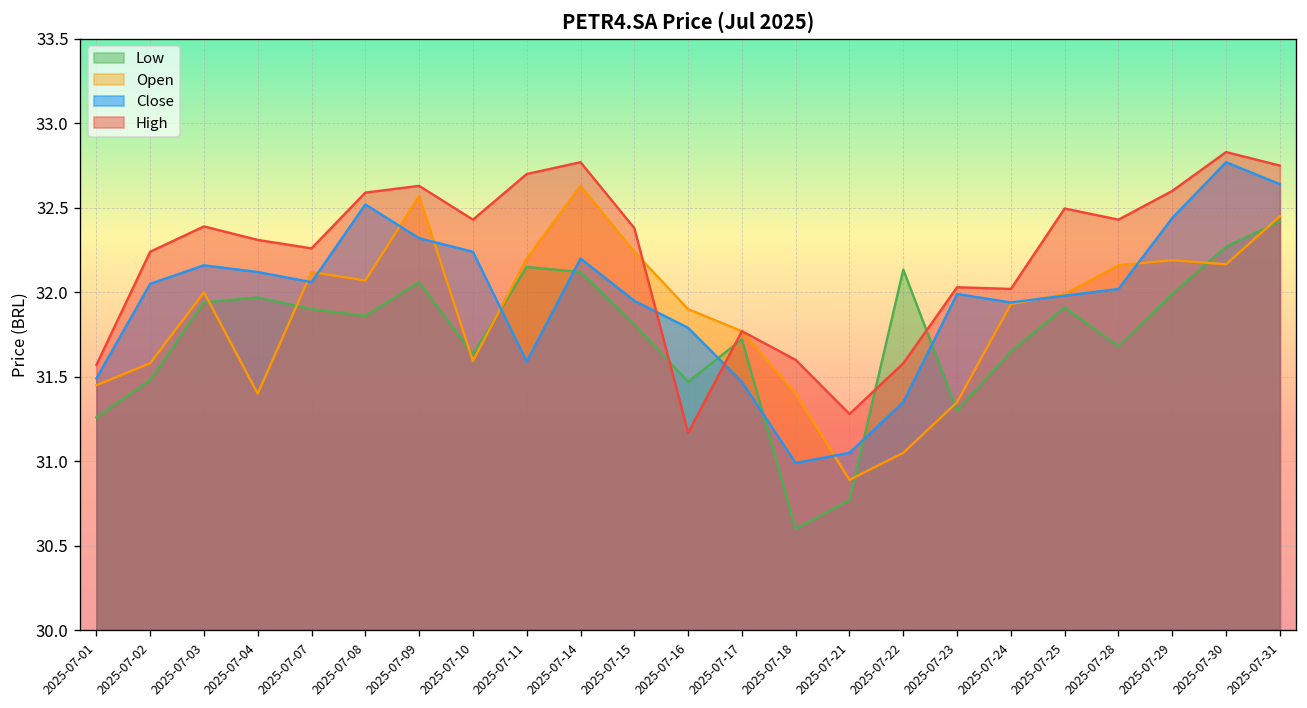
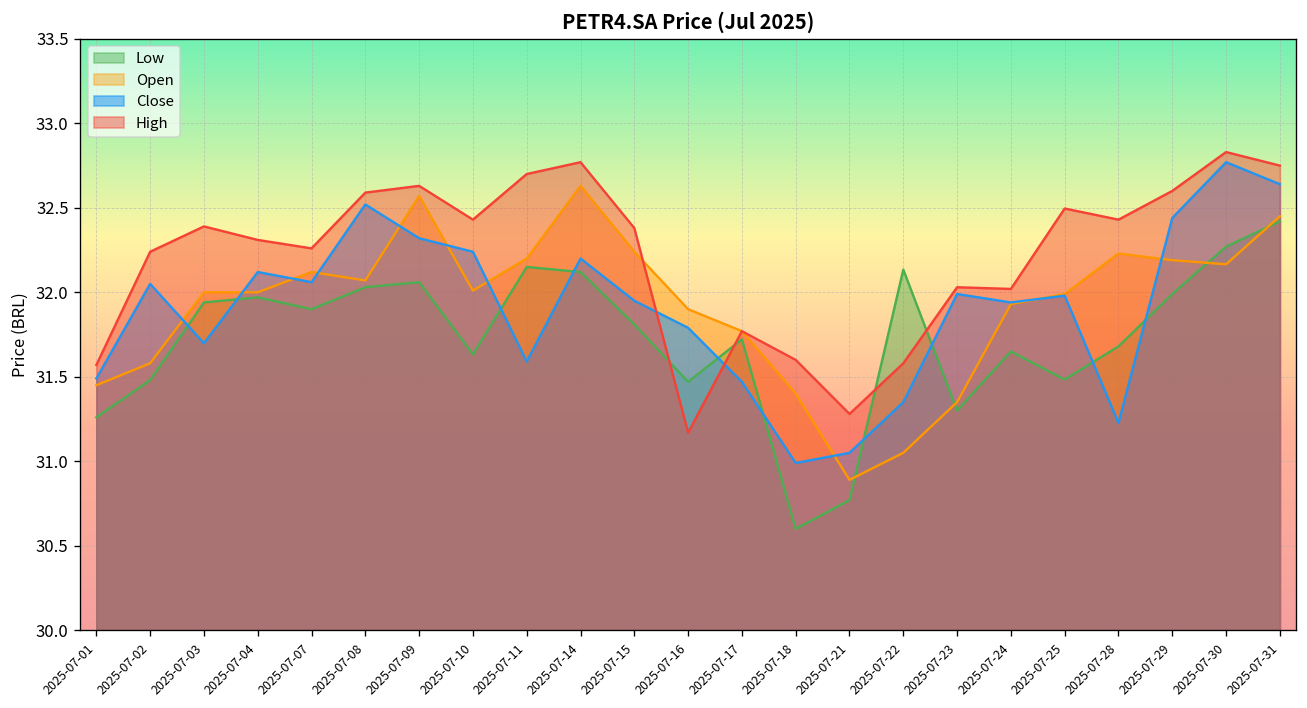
  {
    "Low": {
      "2025-07-01": 31.26,
      "2025-07-02": 31.48,
      "2025-07-03": 31.94,
      "2025-07-04": 31.97,
      "2025-07-07": 31.90,
-     "2025-07-08": 31.86,
+     "2025-07-08": 32.03,
      "2025-07-09": 32.06,
      "2025-07-10": 31.63,
      "2025-07-11": 32.15,
      "2025-07-14": 32.12,
      "2025-07-15": 31.81,
      "2025-07-16": 31.47,
      "2025-07-17": 31.72,
      "2025-07-18": 30.60,
      "2025-07-21": 30.77,
      "2025-07-22": 32.13,
      "2025-07-23": 31.30,
      "2025-07-24": 31.65,
-     "2025-07-25": 31.91,
+     "2025-07-25": 31.48,
      "2025-07-28": 31.68,
      "2025-07-29": 31.99,
      "2025-07-30": 32.27,
      "2025-07-31": 32.42
    },
    "Open": {
      "2025-07-01": 31.45,
      "2025-07-02": 31.58,
      "2025-07-03": 32.00,
-     "2025-07-04": 31.4,
+     "2025-07-04": 32.0,
      "2025-07-07": 32.12,
      "2025-07-08": 32.07,
      "2025-07-09": 32.57,
-     "2025-07-10": 31.59,
+     "2025-07-10": 32.01,
      "2025-07-11": 32.20,
      "2025-07-14": 32.63,
      "2025-07-15": 32.24,
      "2025-07-16": 31.90,
      "2025-07-18": 31.40,
      "2025-07-21": 30.89,
      "2025-07-22": 31.05,
      "2025-07-23": 31.35,
-     "2025-07-28": 32.16,
+     "2025-07-28": 32.23,
      "2025-07-29": 32.19,
      "2025-07-30": 32.17,
      "2025-07-31": 32.45
    },
    "Close": {
      "2025-07-01": 31.49,
      "2025-07-02": 32.05,
-     "2025-07-03": 32.16,
+     "2025-07-03": 31.70,
      "2025-07-04": 32.12,
      "2025-07-07": 32.06,
      "2025-07-08": 32.52,
      "2025-07-09": 32.32,
      "2025-07-10": 32.24,
      "2025-07-11": 31.59,
      "2025-07-14": 32.20,
      "2025-07-15": 31.95,
      "2025-07-16": 31.79,
      "2025-07-17": 31.47,
      "2025-07-18": 30.99,
      "2025-07-21": 31.05,
      "2025-07-22": 31.35,
      "2025-07-23": 31.99,
-     "2025-07-28": 32.02,
+     "2025-07-28": 31.23,
      "2025-07-29": 32.44,
      "2025-07-30": 32.77,
      "2025-07-31": 32.64
    },
    "High": {
      "2025-07-01": 31.57,
      "2025-07-02": 32.24,
      "2025-07-03": 32.39,
      "2025-07-04": 32.31,
      "2025-07-07": 32.26,
      "2025-07-08": 32.59,
      "2025-07-09": 32.63,
      "2025-07-10": 32.43,
      "2025-07-11": 32.70,
      "2025-07-14": 32.77,
      "2025-07-15": 32.38,
      "2025-07-16": 31.17,
      "2025-07-18": 31.60,
      "2025-07-21": 31.28,
      "2025-07-22": 31.58,
      "2025-07-23": 32.03,
      "2025-07-24": 32.02,
      "2025-07-25": 32.50,
      "2025-07-28": 32.43,
      "2025-07-29": 32.60,
      "2025-07-30": 32.83,
      "2025-07-31": 32.75
    }
  }
